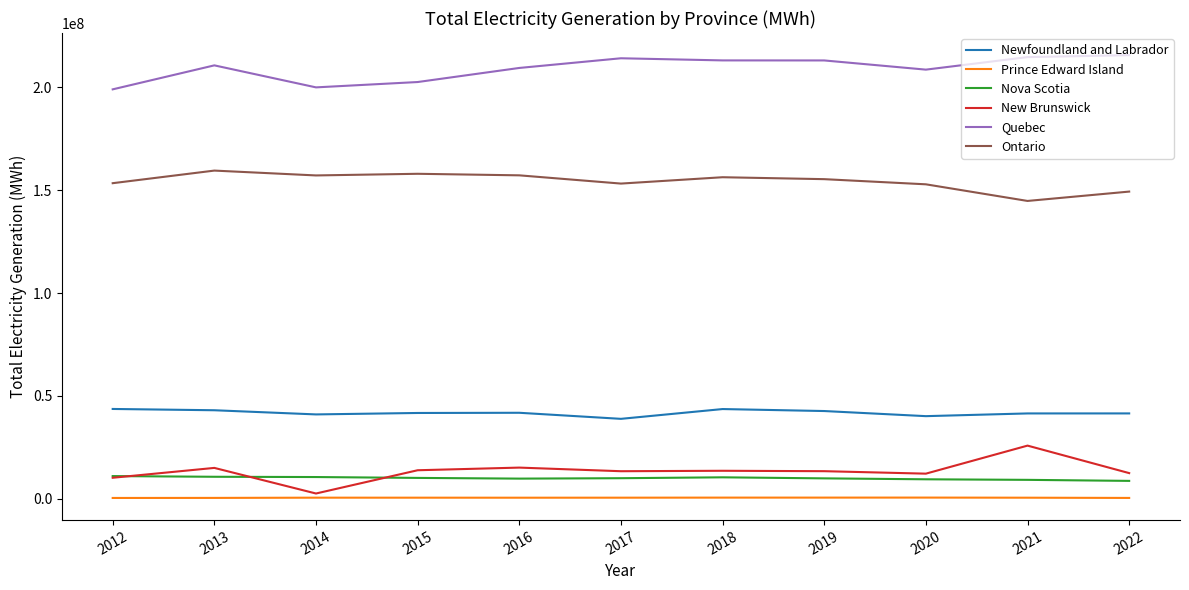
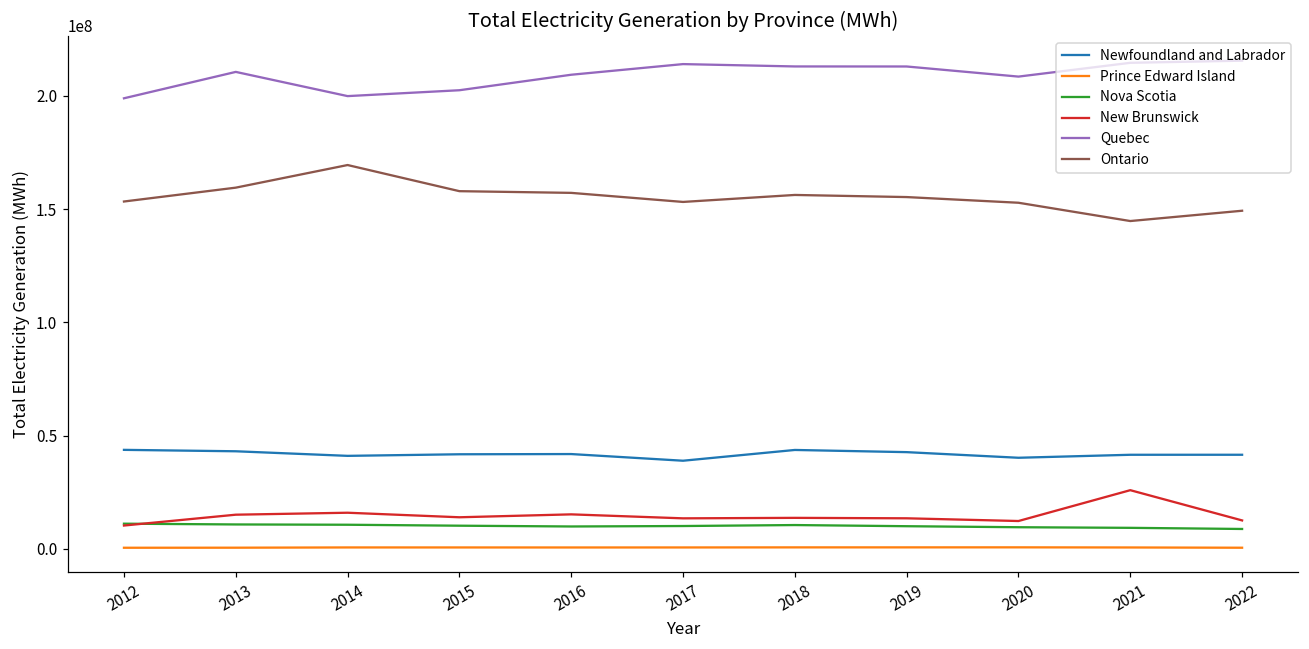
  {
    "Newfoundland and Labrador": {
      "2012": 44000000,
      "2013": 43000000,
      "2014": 41000000,
      "2015": 42000000,
      "2016": 42000000,
      "2017": 39000000,
      "2018": 44000000,
      "2019": 43000000,
      "2020": 40000000,
      "2021": 42000000,
      "2022": 42000000
    },
    "Prince Edward Island": {
      "2012": 0,
      "2013": 1000000,
      "2014": 1000000,
      "2015": 1000000,
      "2016": 1000000,
      "2017": 1000000,
      "2018": 1000000,
      "2019": 1000000,
      "2020": 1000000,
      "2021": 1000000,
      "2022": 0
    },
    "Nova Scotia": {
      "2013": 11000000,
      "2014": 11000000,
      "2015": 10000000,
      "2016": 10000000,
      "2017": 10000000,
      "2018": 11000000,
      "2019": 10000000,
      "2020": 10000000,
      "2021": 9000000,
      "2022": 9000000
    },
    "New Brunswick": {
      "2013": 15000000,
-     "2014": 3000000,
+     "2014": 16000000,
      "2015": 14000000,
      "2016": 15000000,
      "2017": 13000000,
      "2018": 14000000,
      "2019": 13000000,
      "2020": 12000000,
      "2021": 26000000,
      "2022": 13000000
    },
    "Quebec": {
      "2012": 199000000,
      "2013": 211000000,
      "2014": 200000000,
      "2015": 202000000,
      "2016": 209000000,
      "2017": 214000000,
      "2018": 213000000,
      "2019": 213000000,
      "2020": 208000000
    },
    "Ontario": {
      "2012": 153000000,
      "2013": 159000000,
-     "2014": 157000000,
+     "2014": 169000000,
      "2015": 158000000,
      "2016": 157000000,
      "2017": 153000000,
      "2018": 156000000,
      "2019": 155000000,
      "2020": 153000000,
      "2021": 145000000,
      "2022": 149000000
    }
  }
